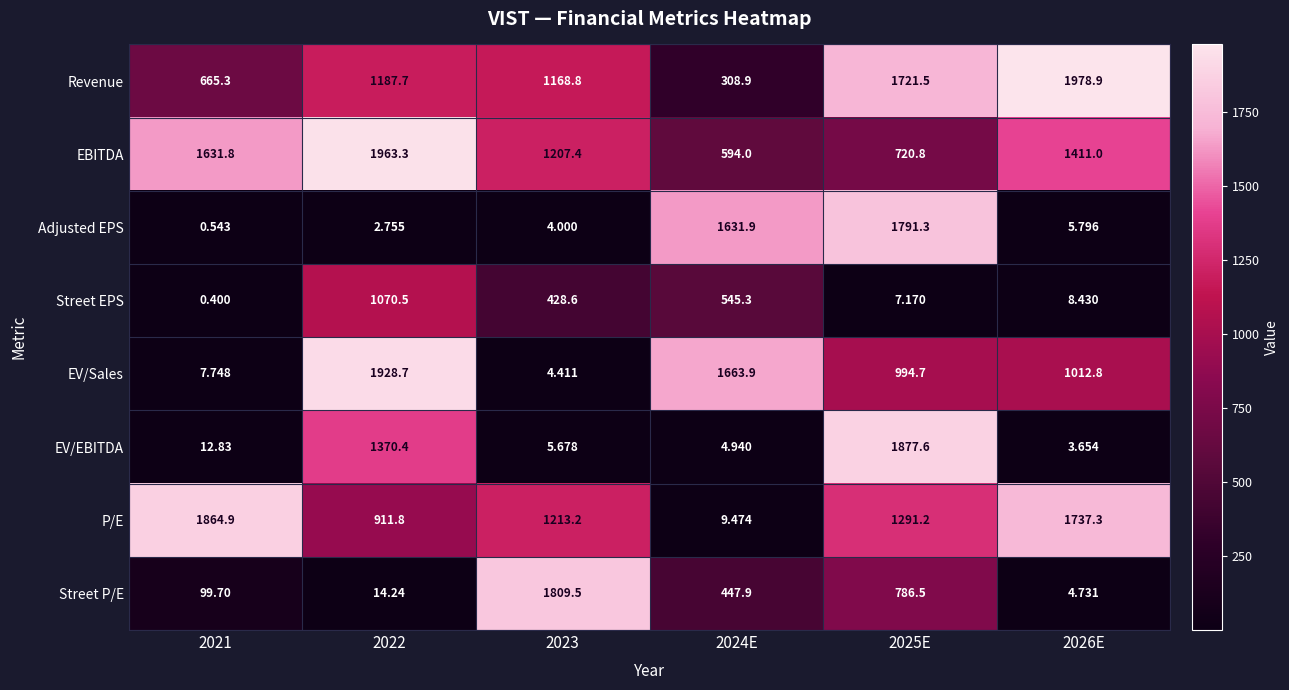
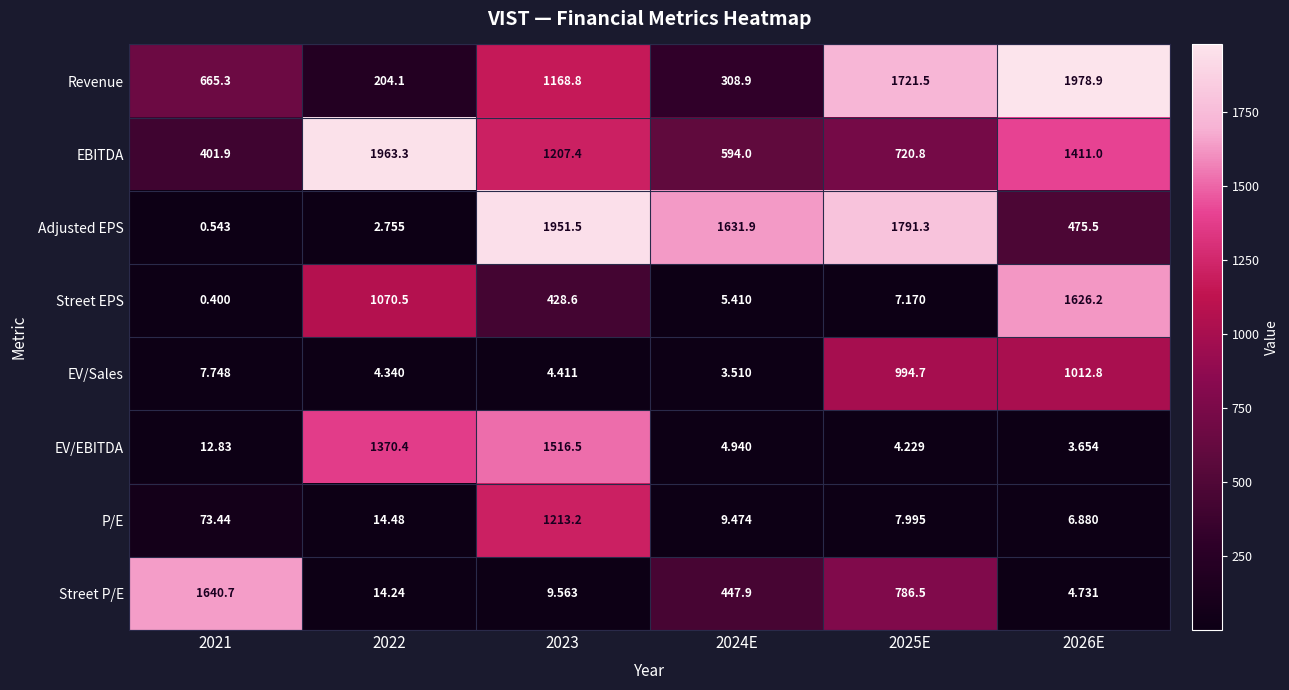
  {
    "Revenue": {
      "2021": 665.3,
-     "2022": 1187.7,
+     "2022": 204.1,
      "2023": 1168.8,
      "2024E": 308.9,
      "2025E": 1721.5,
      "2026E": 1978.9
    },
    "EBITDA": {
-     "2021": 1631.8,
+     "2021": 401.9,
      "2022": 1963.3,
      "2023": 1207.4,
      "2024E": 594.0,
      "2025E": 720.8,
      "2026E": 1411.0
    },
    "Adjusted EPS": {
      "2021": 0.543,
      "2022": 2.755,
-     "2023": 4.000,
+     "2023": 1951.5,
      "2024E": 1631.9,
      "2025E": 1791.3,
-     "2026E": 5.796
+     "2026E": 475.5
    },
    "Street EPS": {
      "2021": 0.400,
      "2022": 1070.5,
      "2023": 428.6,
-     "2024E": 545.3,
+     "2024E": 5.410,
      "2025E": 7.170,
-     "2026E": 8.430
+     "2026E": 1626.2
    },
    "EV/Sales": {
      "2021": 7.748,
-     "2022": 1928.7,
+     "2022": 4.340,
      "2023": 4.411,
-     "2024E": 1663.9,
+     "2024E": 3.510,
      "2025E": 994.7,
      "2026E": 1012.8
    },
    "EV/EBITDA": {
      "2021": 12.83,
      "2022": 1370.4,
-     "2023": 5.678,
+     "2023": 1516.5,
      "2024E": 4.940,
-     "2025E": 1877.6,
+     "2025E": 4.229,
      "2026E": 3.654
    },
    "P/E": {
-     "2021": 1864.9,
-     "2022": 911.8,
+     "2021": 73.44,
+     "2022": 14.48,
      "2023": 1213.2,
      "2024E": 9.474,
-     "2025E": 1291.2,
-     "2026E": 1737.3
+     "2025E": 7.995,
+     "2026E": 6.880
    },
    "Street P/E": {
-     "2021": 99.70,
+     "2021": 1640.7,
      "2022": 14.24,
-     "2023": 1809.5,
+     "2023": 9.563,
      "2024E": 447.9,
      "2025E": 786.5,
      "2026E": 4.731
    }
  }
